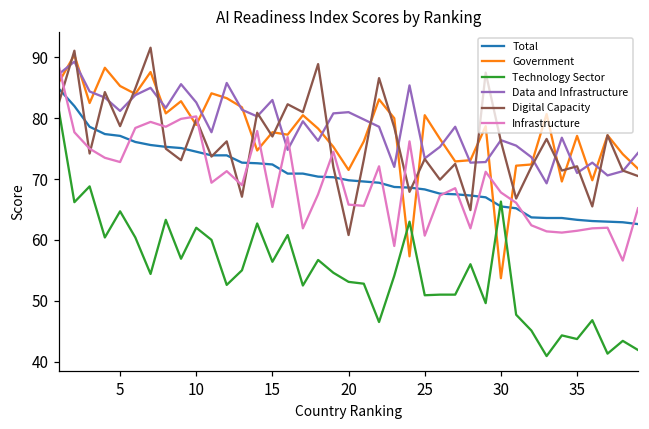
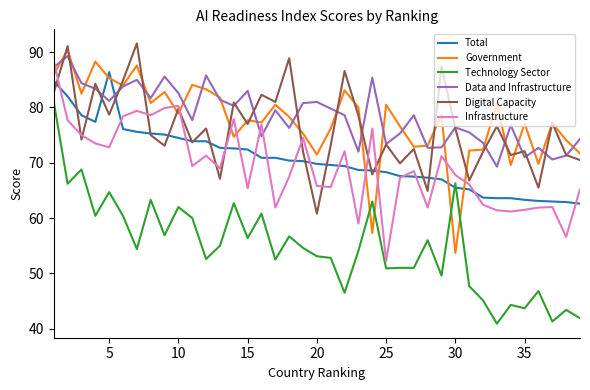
  {
    "Total": {
-     "5": 77,
+     "5": 86,
      "10": 75,
      "15": 72,
      "20": 70,
      "25": 68,
      "30": 66,
      "35": 63
    },
    "Government": {
      "5": 85,
      "10": 79,
      "15": 78,
      "20": 72,
      "25": 81,
      "30": 54
    },
    "Technology Sector": {
      "5": 65,
      "10": 62,
      "15": 56,
      "20": 53,
      "25": 51,
      "30": 66,
      "35": 44
    },
    "Data and Infrastructure": {
      "5": 81,
      "10": 83,
      "15": 83,
      "20": 81,
      "35": 71
    },
    "Digital Capacity": {
      "5": 79,
      "10": 80,
      "15": 77,
      "20": 61,
      "35": 72
    },
    "Infrastructure": {
      "5": 73,
      "10": 80,
      "15": 65,
      "20": 66,
-     "25": 61,
+     "25": 52,
      "30": 68,
      "35": 62
    }
  }
